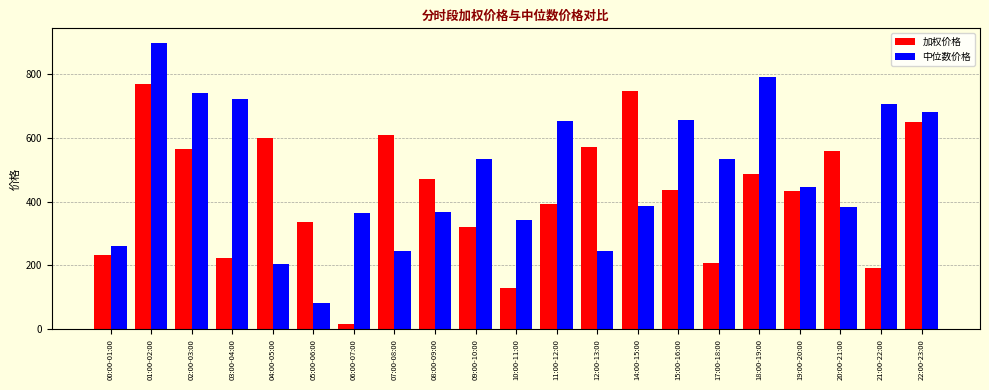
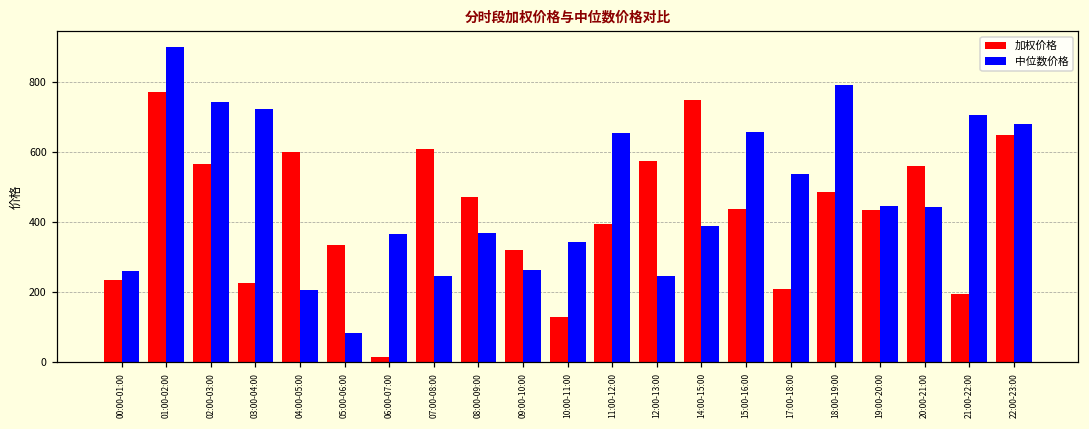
  {
    "加权价格": {
      "00:00-01:00": 230,
      "01:00-02:00": 770,
      "02:00-03:00": 560,
      "03:00-04:00": 220,
      "04:00-05:00": 600,
      "05:00-06:00": 340,
      "06:00-07:00": 20,
      "07:00-08:00": 610,
      "08:00-09:00": 470,
      "09:00-10:00": 320,
      "10:00-11:00": 130,
      "11:00-12:00": 390,
      "12:00-13:00": 570,
      "14:00-15:00": 750,
      "15:00-16:00": 440,
      "17:00-18:00": 210,
      "18:00-19:00": 490,
      "19:00-20:00": 430,
      "20:00-21:00": 560,
      "21:00-22:00": 190,
      "22:00-23:00": 650
    },
    "中位数价格": {
      "00:00-01:00": 260,
      "01:00-02:00": 900,
      "02:00-03:00": 740,
      "03:00-04:00": 720,
      "04:00-05:00": 210,
      "05:00-06:00": 80,
      "06:00-07:00": 360,
      "07:00-08:00": 240,
      "08:00-09:00": 370,
-     "09:00-10:00": 530,
+     "09:00-10:00": 260,
      "10:00-11:00": 340,
      "11:00-12:00": 650,
      "12:00-13:00": 240,
      "14:00-15:00": 390,
      "15:00-16:00": 660,
      "17:00-18:00": 540,
      "18:00-19:00": 790,
      "19:00-20:00": 450,
-     "20:00-21:00": 380,
+     "20:00-21:00": 440,
      "21:00-22:00": 710,
      "22:00-23:00": 680
    }
  }
